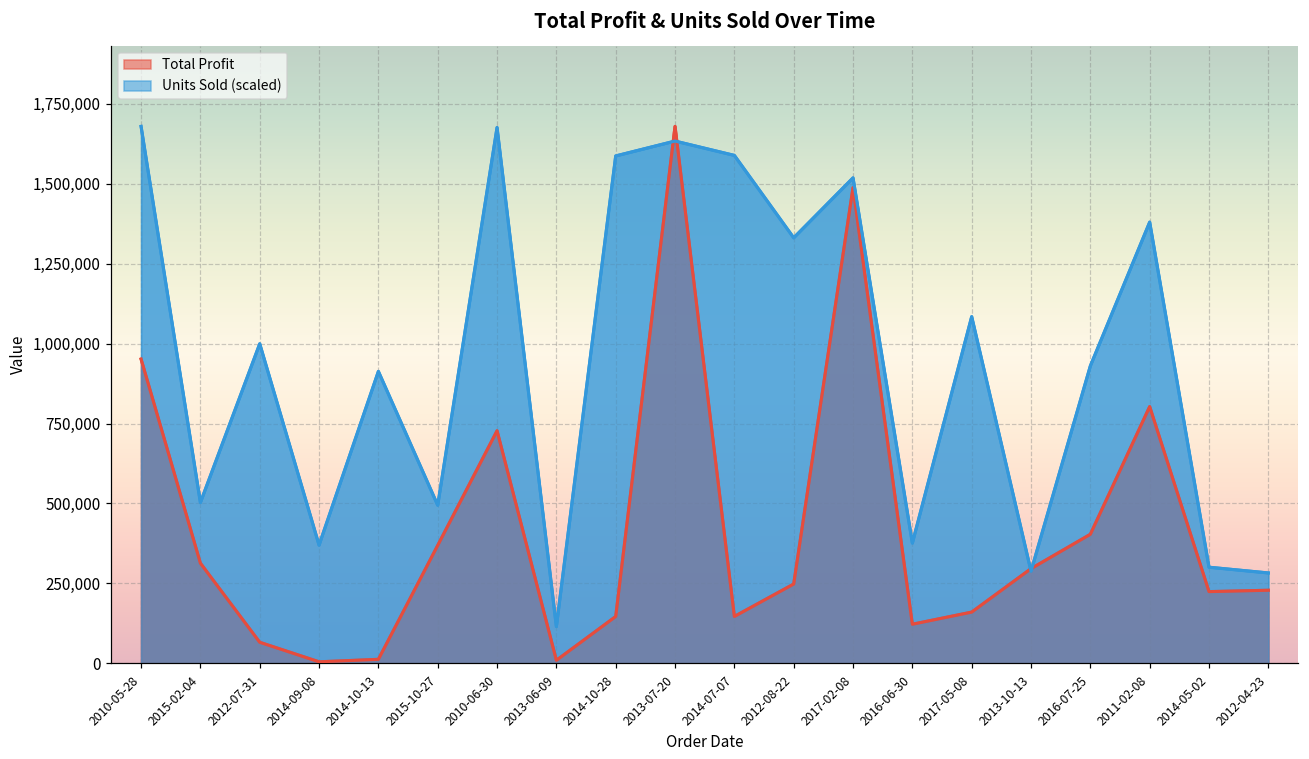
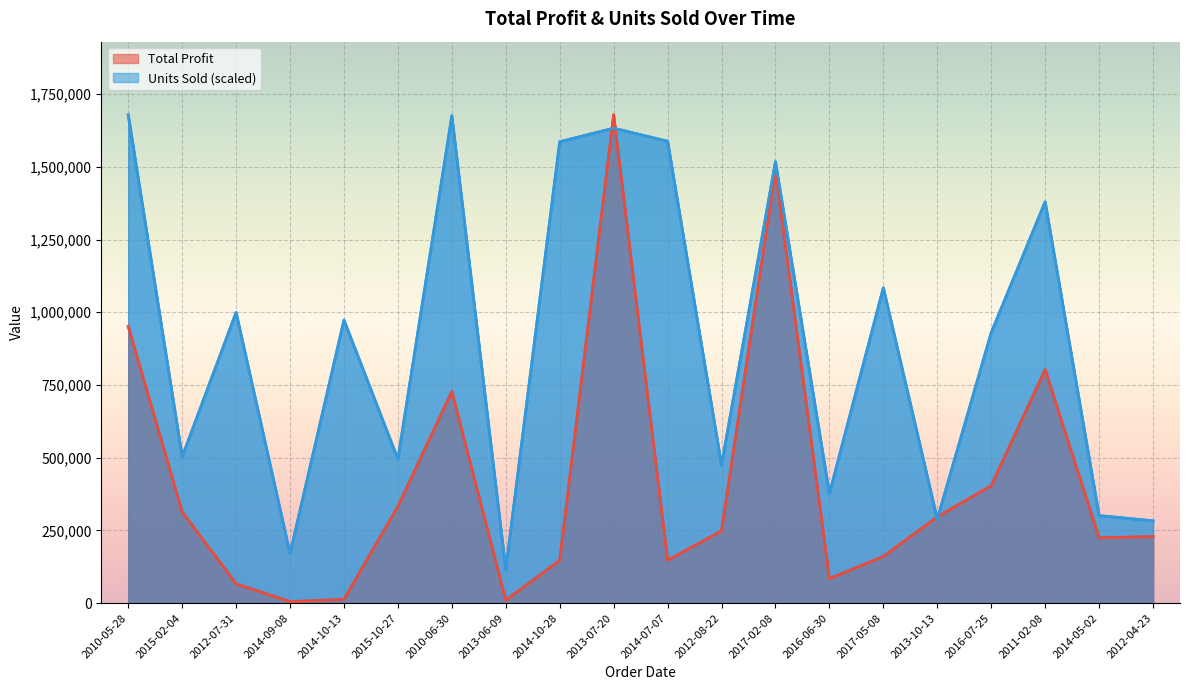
  {
    "Total Profit": {
      "2010-05-28": "950,000",
      "2015-02-04": "310,000",
      "2012-07-31": "70,000",
      "2014-09-08": "10,000",
      "2014-10-13": "10,000",
-     "2015-10-27": "370,000",
+     "2015-10-27": "330,000",
      "2010-06-30": "730,000",
      "2013-06-09": "10,000",
      "2014-10-28": "150,000",
      "2013-07-20": "1,680,000",
      "2014-07-07": "150,000",
      "2012-08-22": "250,000",
      "2017-02-08": "1,490,000",
-     "2016-06-30": "120,000",
+     "2016-06-30": "80,000",
      "2017-05-08": "160,000",
      "2016-07-25": "400,000",
      "2011-02-08": "800,000",
      "2014-05-02": "220,000",
      "2012-04-23": "230,000"
    },
    "Units Sold (scaled)": {
      "2010-05-28": "1,680,000",
      "2015-02-04": "500,000",
      "2012-07-31": "1,000,000",
-     "2014-09-08": "370,000",
-     "2014-10-13": "910,000",
+     "2014-09-08": "170,000",
+     "2014-10-13": "970,000",
      "2015-10-27": "490,000",
      "2010-06-30": "1,680,000",
      "2013-06-09": "120,000",
      "2014-10-28": "1,590,000",
      "2013-07-20": "1,630,000",
      "2014-07-07": "1,590,000",
-     "2012-08-22": "1,330,000",
+     "2012-08-22": "470,000",
      "2017-02-08": "1,520,000",
      "2016-06-30": "380,000",
      "2017-05-08": "1,080,000",
      "2016-07-25": "930,000",
      "2011-02-08": "1,380,000",
      "2014-05-02": "300,000",
      "2012-04-23": "280,000"
    }
  }
